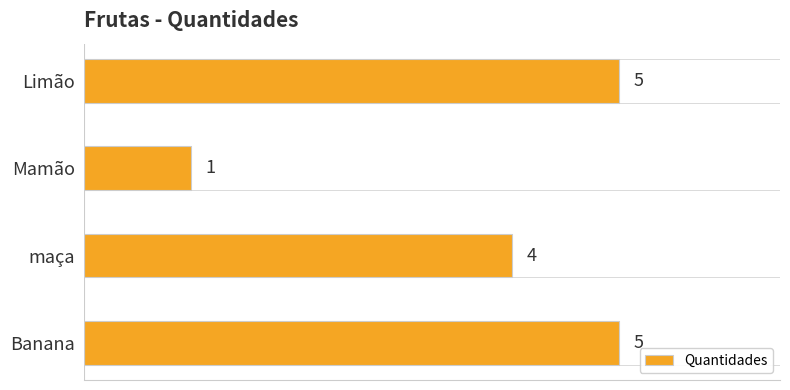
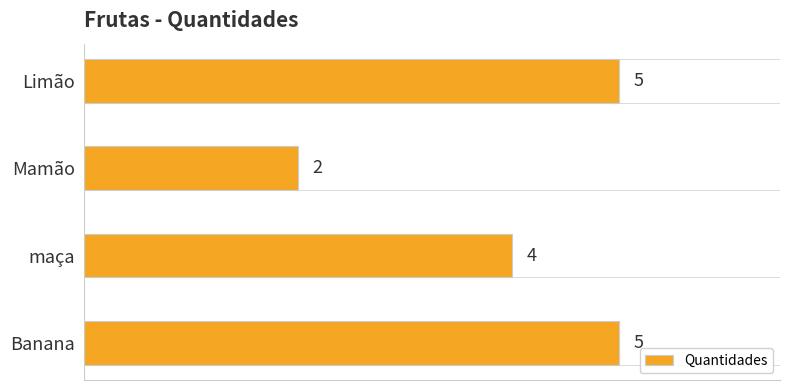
  {
    "Limão": 5,
-   "Mamão": 1,
+   "Mamão": 2,
    "maça": 4
  }
